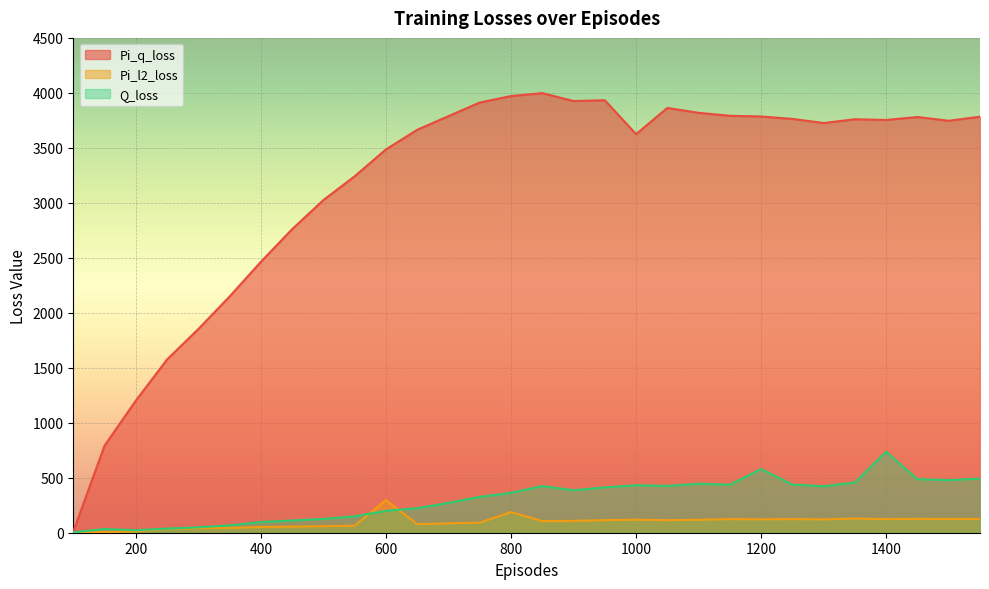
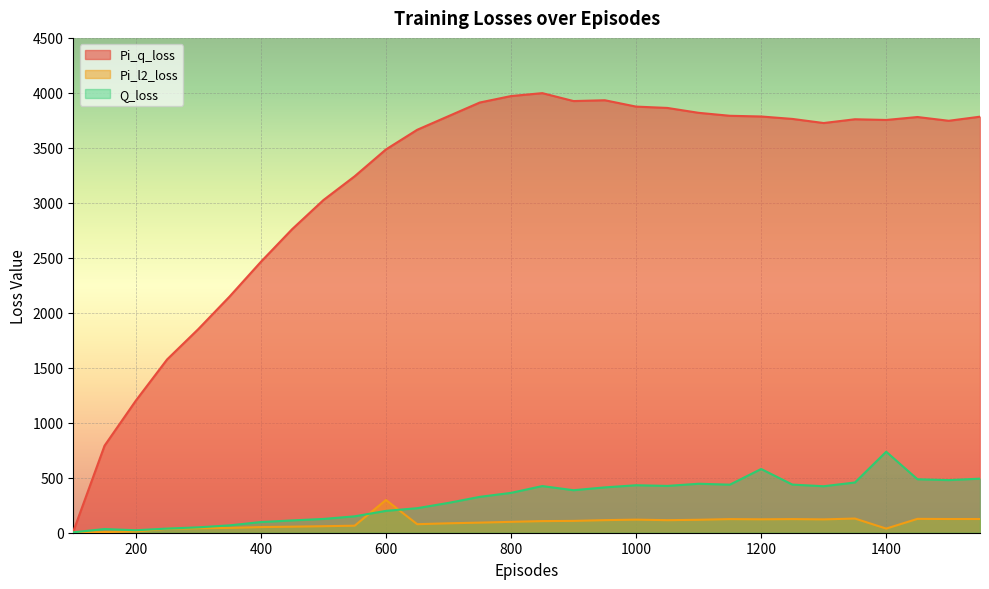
  {
    "Pi_q_loss": {
      "200": 1200,
      "400": 2460,
      "600": 3490,
      "800": 3970,
-     "1000": 3620,
+     "1000": 3880,
      "1200": 3790,
      "1400": 3750
    },
    "Pi_l2_loss": {
      "400": 50,
      "600": 300,
-     "800": 190,
+     "800": 100,
      "1000": 120,
      "1200": 120,
-     "1400": 120
+     "1400": 40
    },
    "Q_loss": {
      "400": 100,
      "600": 200,
      "800": 360,
      "1000": 430,
      "1200": 580,
      "1400": 740
    }
  }
